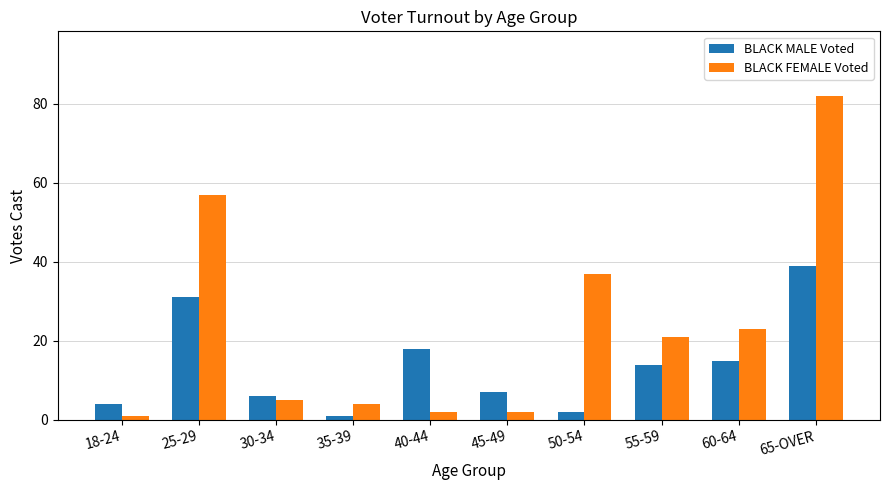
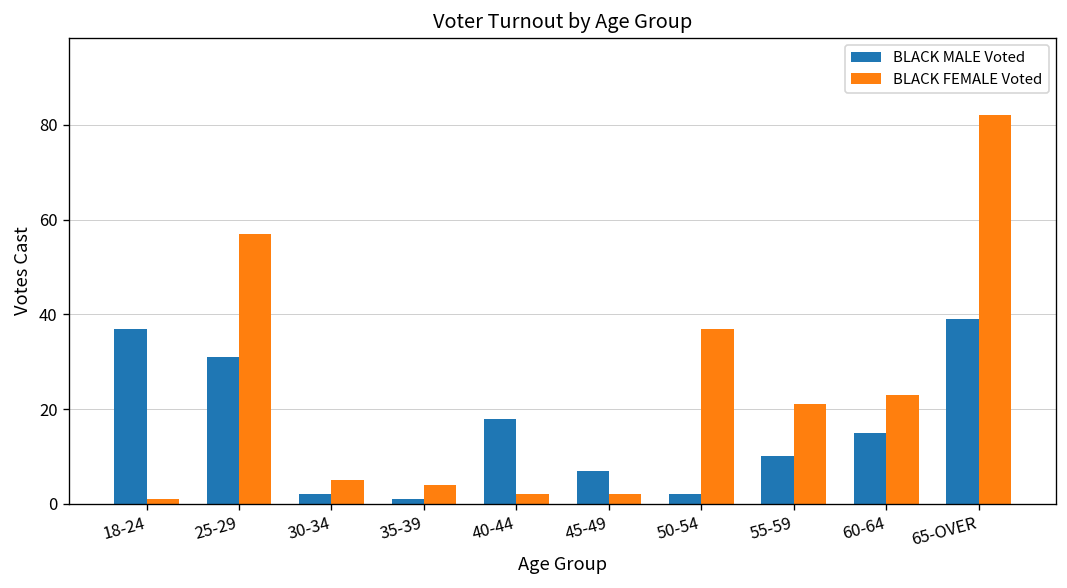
  {
    "BLACK MALE Voted": {
-     "18-24": 4,
+     "18-24": 37,
      "25-29": 31,
-     "30-34": 6,
+     "30-34": 2,
      "35-39": 1,
      "40-44": 18,
      "45-49": 7,
      "50-54": 2,
-     "55-59": 14,
+     "55-59": 10,
      "60-64": 15,
      "65-OVER": 39
    },
    "BLACK FEMALE Voted": {
      "18-24": 1,
      "25-29": 57,
      "30-34": 5,
      "35-39": 4,
      "40-44": 2,
      "45-49": 2,
      "50-54": 37,
      "55-59": 21,
      "60-64": 23,
      "65-OVER": 82
    }
  }
